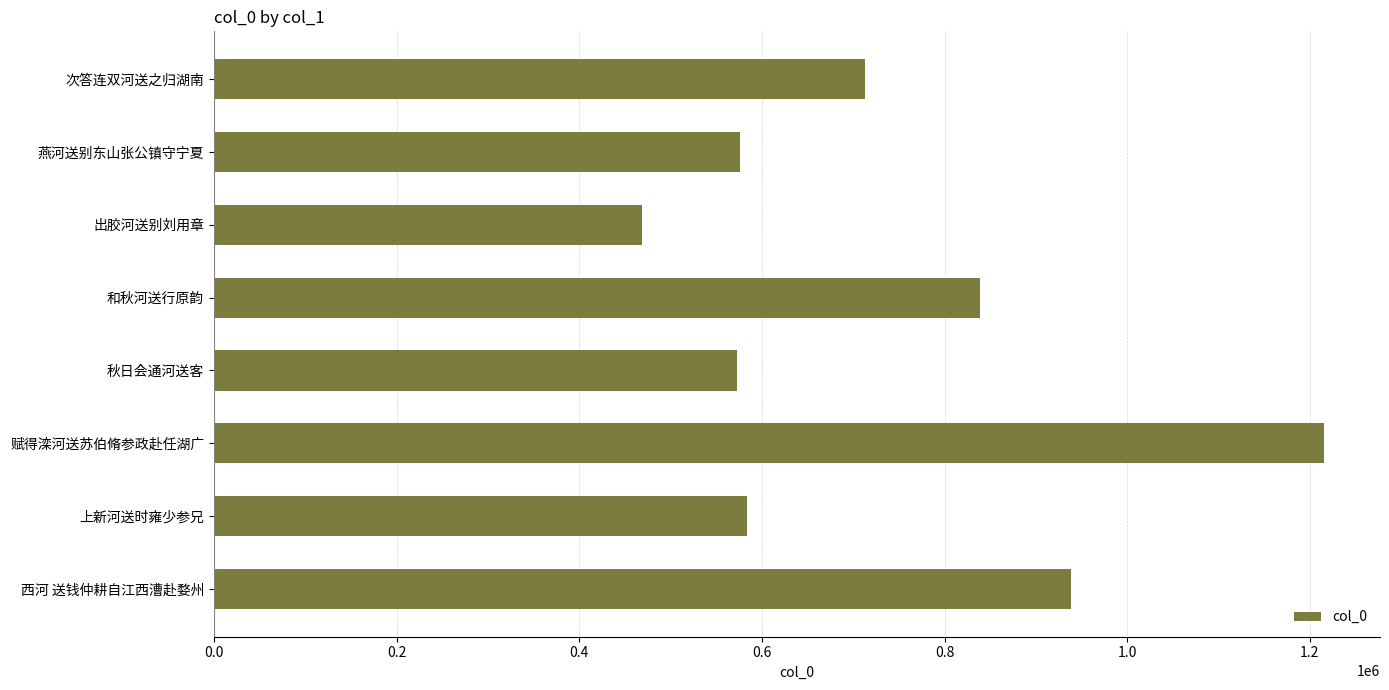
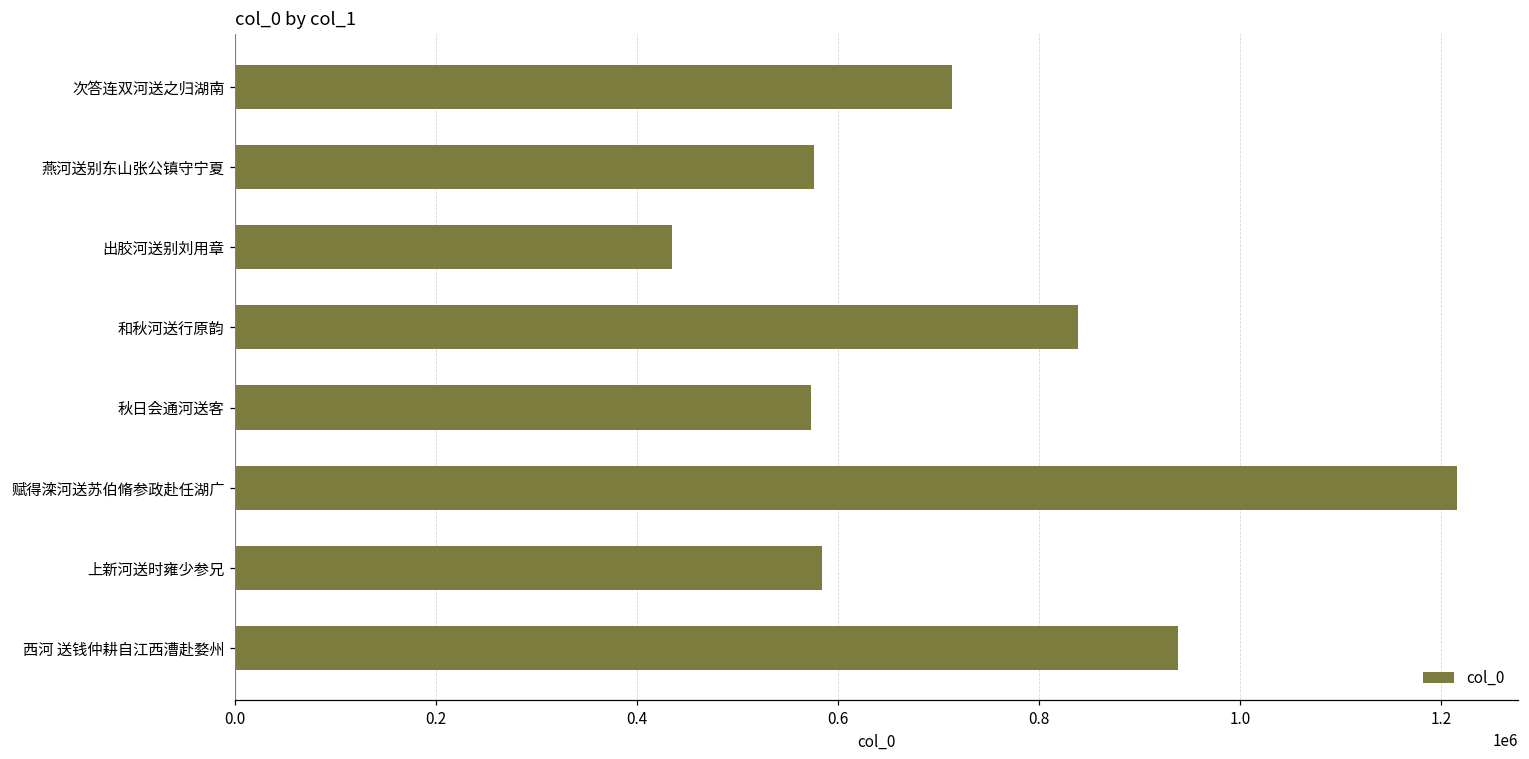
  {
    "次答连双河送之归湖南": 710000,
    "燕河送别东山张公镇守宁夏": 580000,
-   "出胶河送别刘用章": 470000,
+   "出胶河送别刘用章": 430000,
    "和秋河送行原韵": 840000,
    "秋日会通河送客": 570000,
    "赋得滦河送苏伯脩参政赴任湖广": 1220000,
    "上新河送时雍少参兄": 580000,
    "西河 送钱仲耕自江西漕赴婺州": 940000
  }
